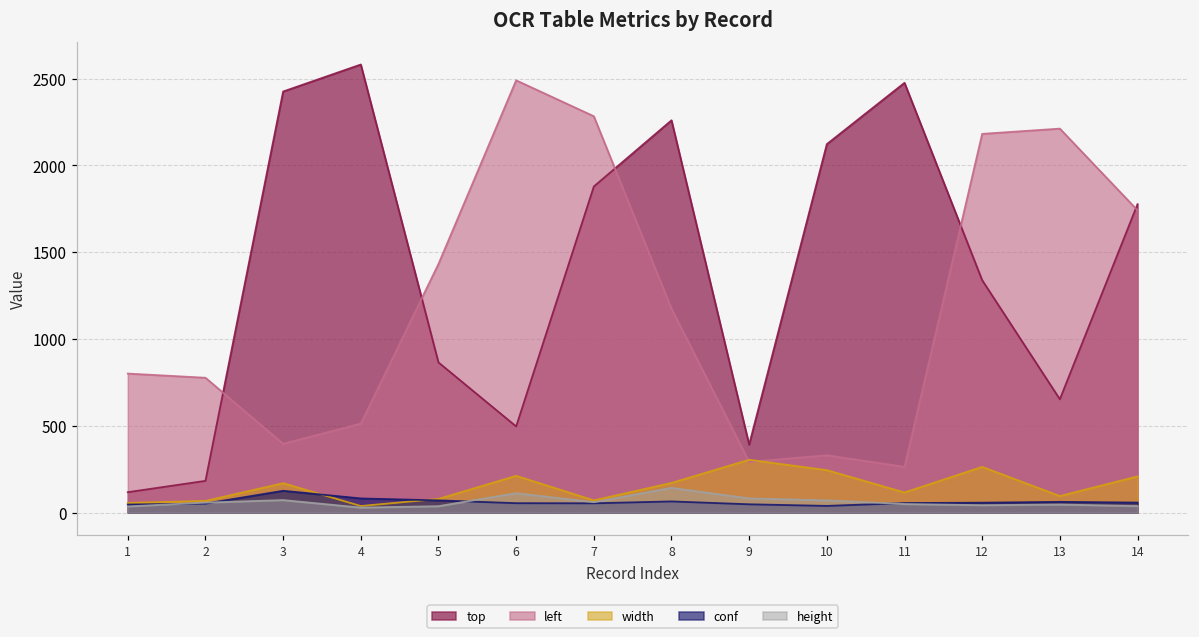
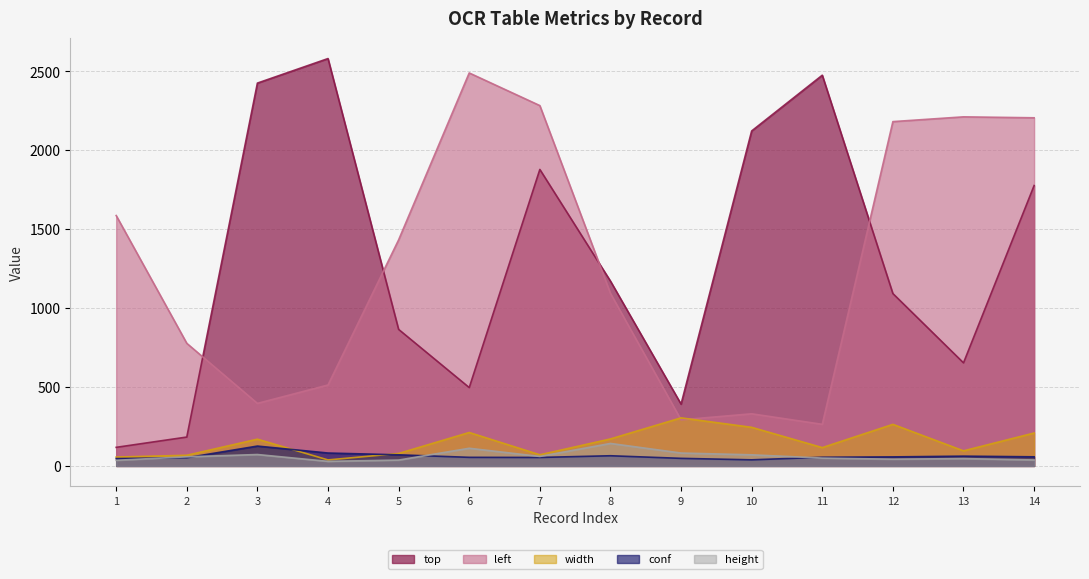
  {
    "top": {
      "1": 120,
      "2": 180,
      "3": 2430,
      "4": 2580,
      "5": 860,
      "6": 500,
      "7": 1880,
-     "8": 2260,
+     "8": 1170,
      "9": 390,
      "10": 2120,
      "11": 2480,
-     "12": 1340,
+     "12": 1090,
      "13": 650,
      "14": 1780
    },
    "left": {
-     "1": 800,
+     "1": 1590,
      "2": 780,
      "3": 400,
      "4": 510,
      "5": 1430,
      "6": 2490,
      "7": 2280,
-     "8": 1170,
+     "8": 1090,
      "10": 330,
      "11": 260,
      "12": 2180,
      "13": 2210,
-     "14": 1740
+     "14": 2210
    },
    "width": {
      "3": 170,
      "6": 210,
      "8": 170,
      "10": 240,
      "11": 120,
      "12": 260,
      "13": 100,
      "14": 210
    },
    "conf": {
      "3": 130,
      "4": 80,
      "6": 50,
      "8": 60,
      "9": 50,
      "10": 40,
      "14": 60
    },
    "height": {
      "3": 70,
      "5": 40,
      "6": 110,
      "8": 140,
      "9": 80,
      "10": 70,
      "14": 40
    }
  }
